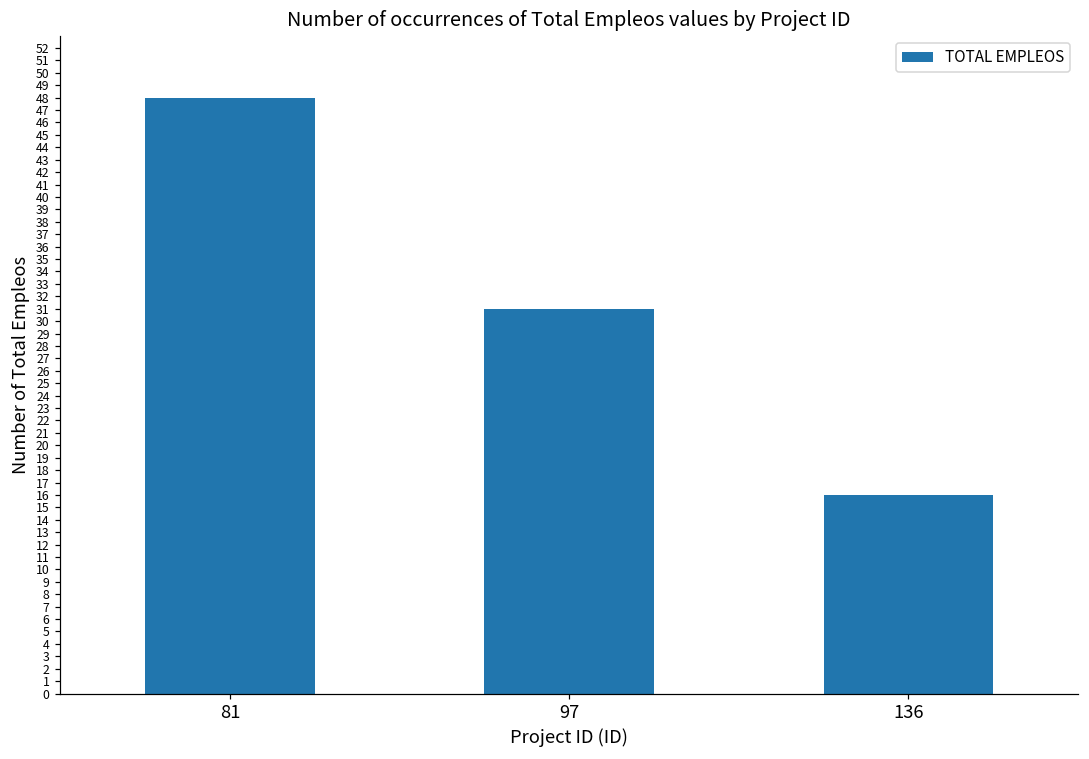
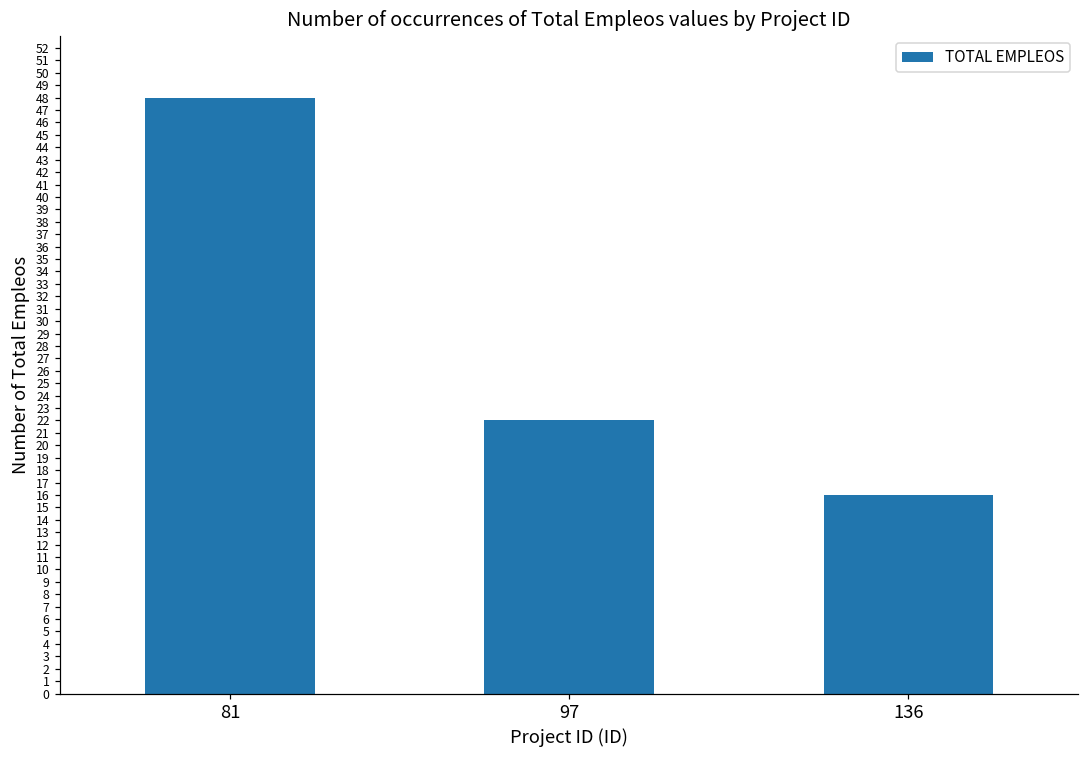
  {
    "81": 48,
-   "97": 31,
+   "97": 22,
    "136": 16
  }
